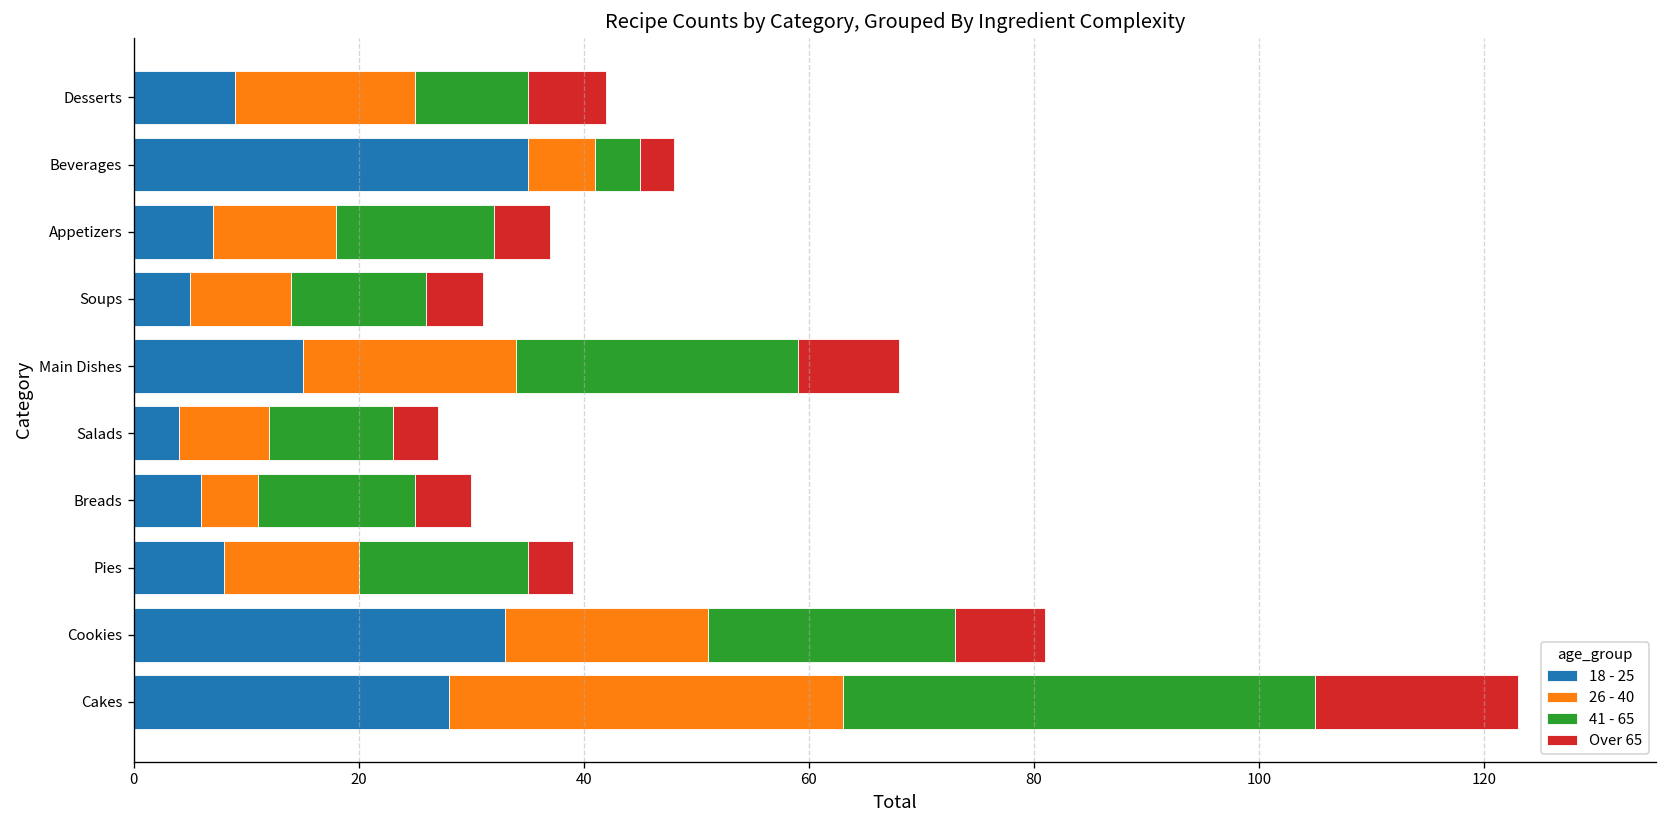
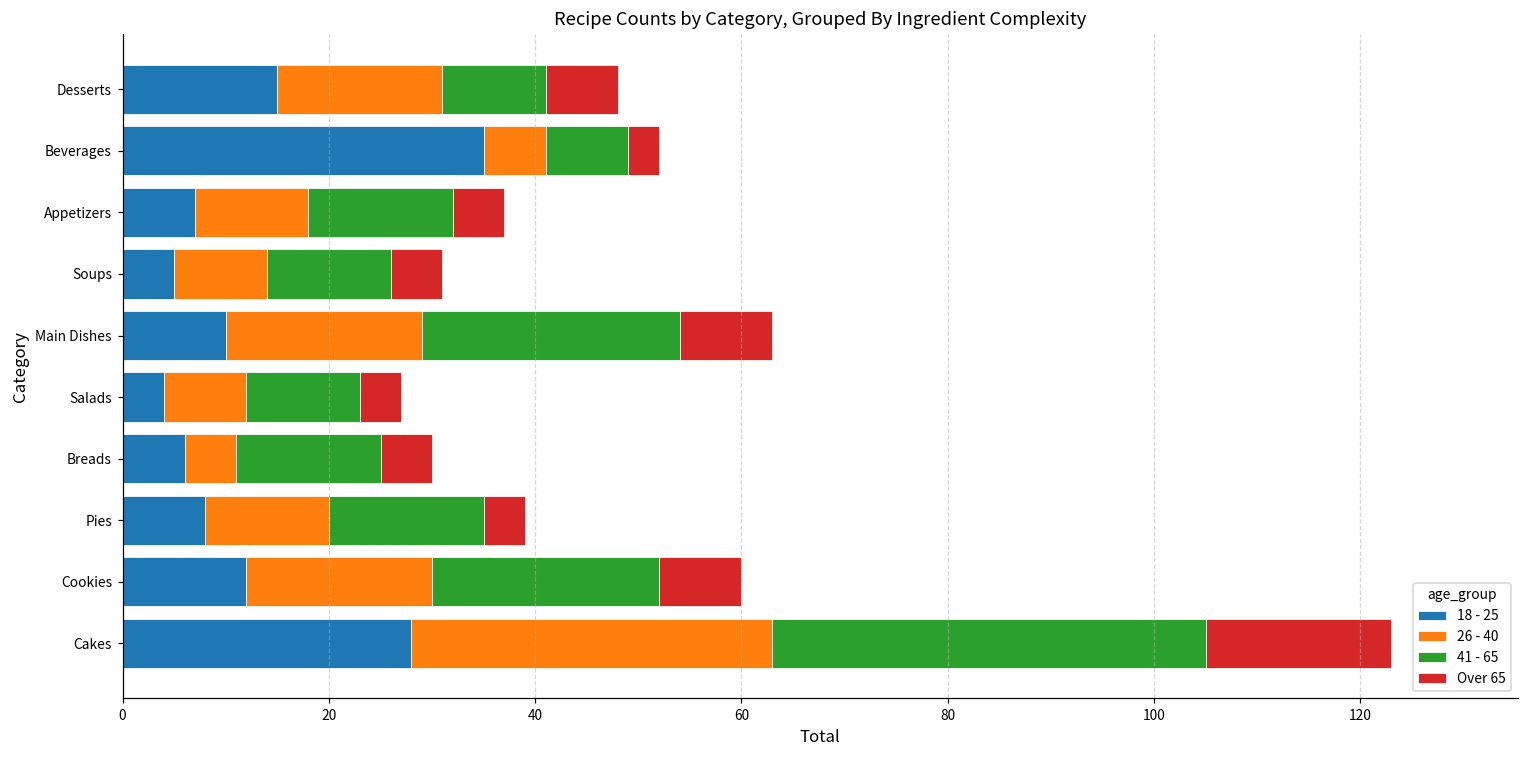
  {
    "18 - 25": {
-     "Desserts": 9,
+     "Desserts": 15,
      "Beverages": 35,
      "Appetizers": 7,
      "Soups": 5,
-     "Main Dishes": 15,
+     "Main Dishes": 10,
      "Salads": 4,
      "Breads": 6,
      "Pies": 8,
-     "Cookies": 33,
+     "Cookies": 12,
      "Cakes": 28
    },
    "26 - 40": {
      "Desserts": 16,
      "Beverages": 6,
      "Appetizers": 11,
      "Soups": 9,
      "Main Dishes": 19,
      "Salads": 8,
      "Breads": 5,
      "Pies": 12,
      "Cookies": 18,
      "Cakes": 35
    },
    "41 - 65": {
      "Desserts": 10,
-     "Beverages": 4,
+     "Beverages": 8,
      "Appetizers": 14,
      "Soups": 12,
      "Main Dishes": 25,
      "Salads": 11,
      "Breads": 14,
      "Pies": 15,
      "Cookies": 22,
      "Cakes": 42
    },
    "Over 65": {
      "Desserts": 7,
      "Beverages": 3,
      "Appetizers": 5,
      "Soups": 5,
      "Main Dishes": 9,
      "Salads": 4,
      "Breads": 5,
      "Pies": 4,
      "Cookies": 8,
      "Cakes": 18
    }
  }
